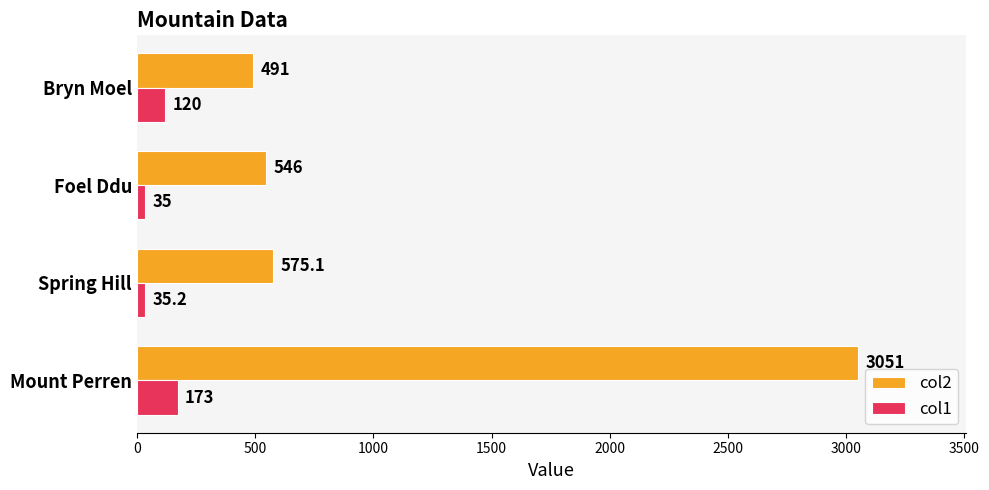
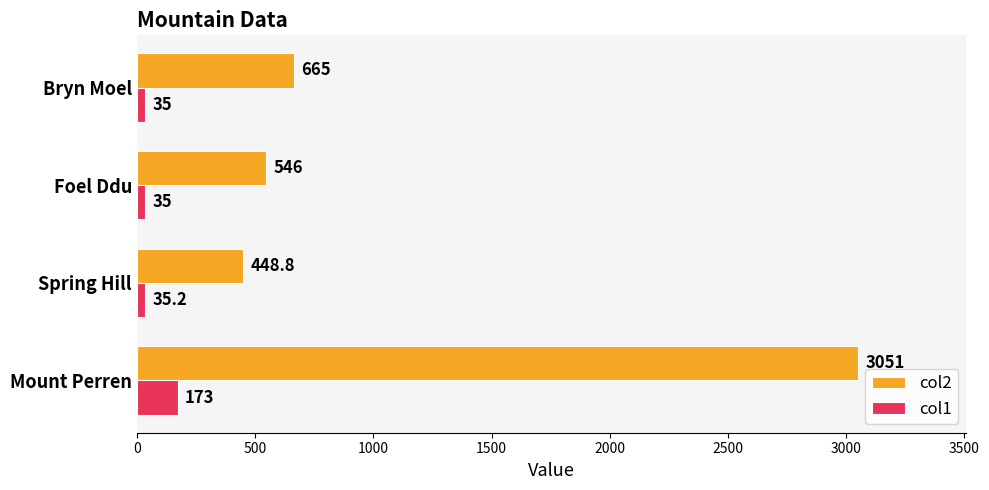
  {
    "col2": {
-     "Bryn Moel": 491,
+     "Bryn Moel": 665,
      "Foel Ddu": 546,
-     "Spring Hill": 575.1
+     "Spring Hill": 448.8
    },
    "col1": {
-     "Bryn Moel": 120,
+     "Bryn Moel": 35,
      "Foel Ddu": 35,
      "Spring Hill": 35.2,
      "Mount Perren": 173
    }
  }
